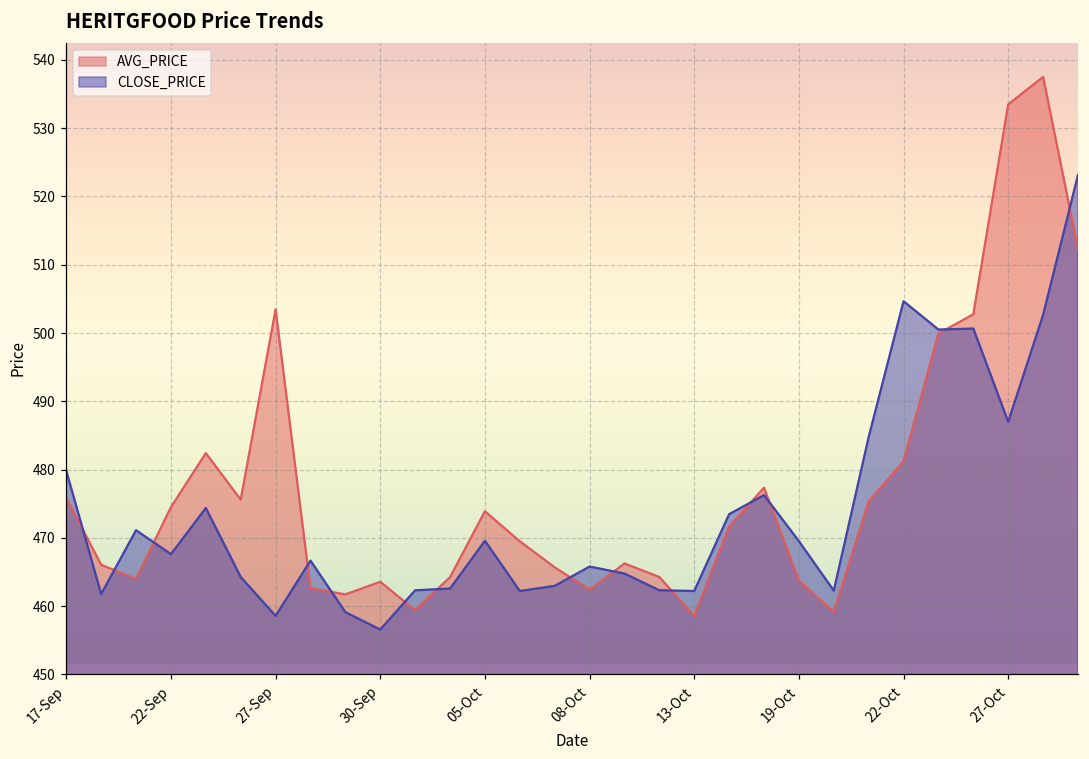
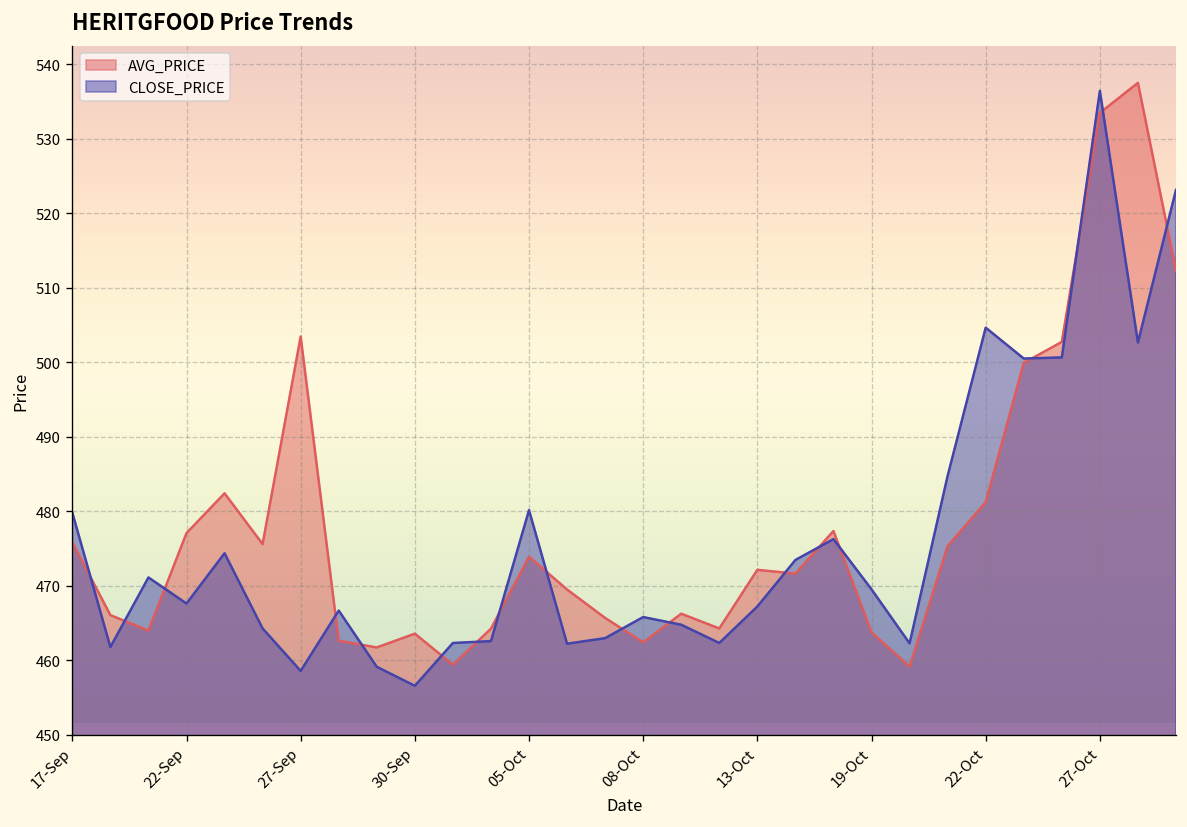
  {
    "AVG_PRICE": {
      "17-Sep": 476,
-     "22-Sep": 474,
+     "22-Sep": 477,
      "27-Sep": 503,
      "30-Sep": 464,
      "05-Oct": 474,
      "08-Oct": 462,
-     "13-Oct": 459,
+     "13-Oct": 472,
      "19-Oct": 464,
      "22-Oct": 481,
      "27-Oct": 533
    },
    "CLOSE_PRICE": {
      "17-Sep": 480,
      "22-Sep": 468,
      "27-Sep": 459,
      "30-Sep": 457,
-     "05-Oct": 470,
+     "05-Oct": 480,
      "08-Oct": 466,
-     "13-Oct": 462,
+     "13-Oct": 467,
      "19-Oct": 470,
      "22-Oct": 505,
-     "27-Oct": 487
+     "27-Oct": 536
    }
  }
